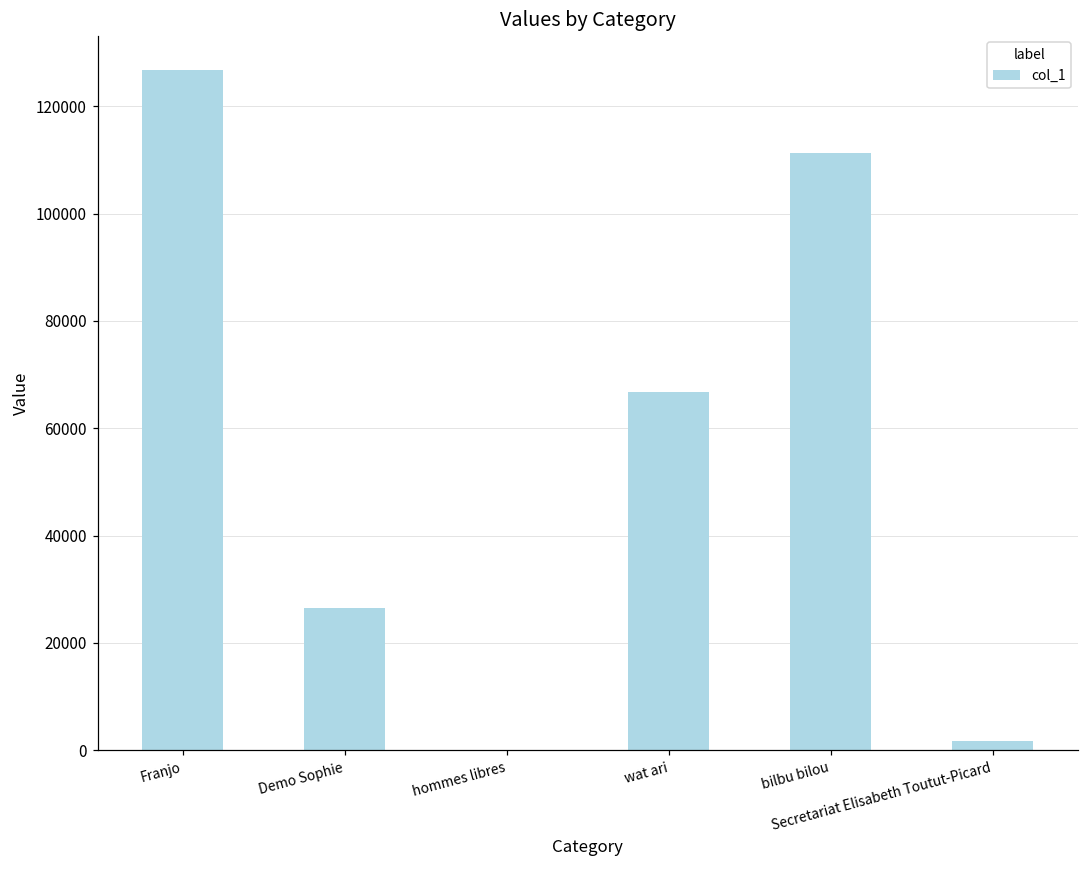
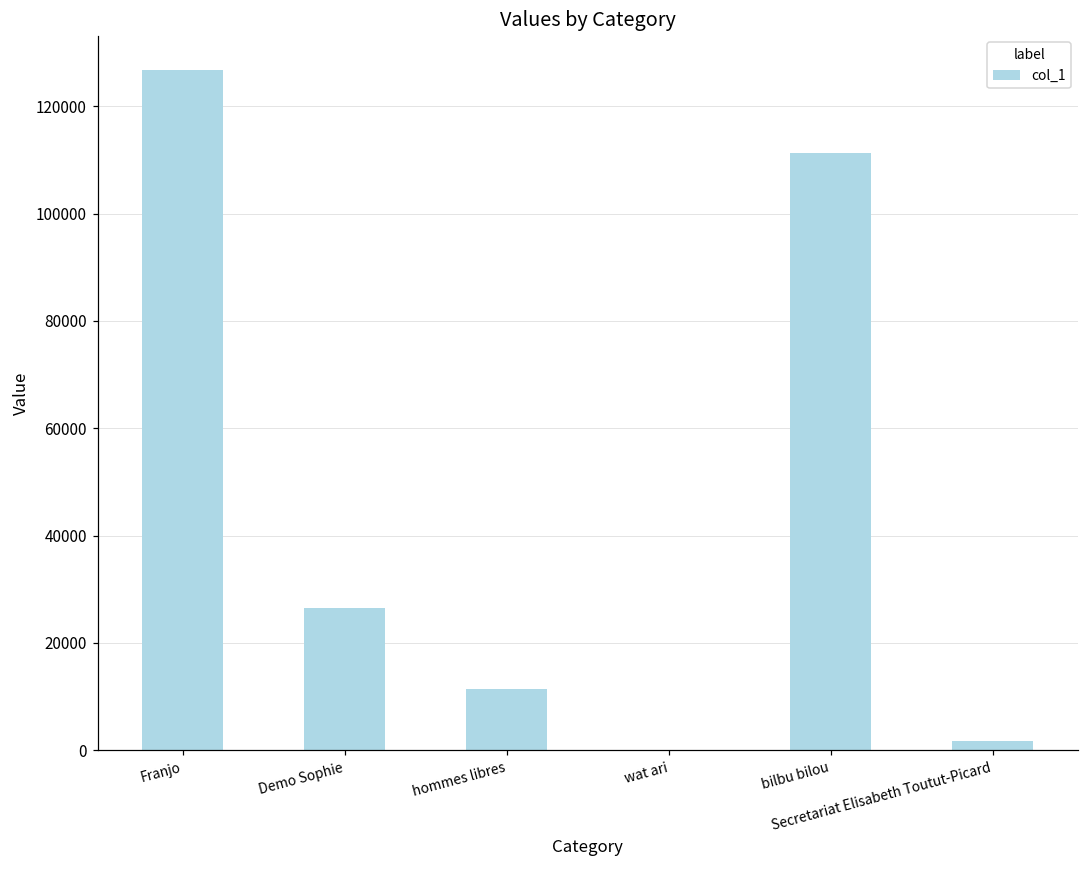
  {
    "Franjo": 127000,
    "Demo Sophie": 27000,
-   "hommes libres": 0,
-   "wat ari": 67000,
+   "hommes libres": 11000,
+   "wat ari": 0,
    "bilbu bilou": 111000,
    "Secretariat Elisabeth Toutut-Picard": 2000
  }
